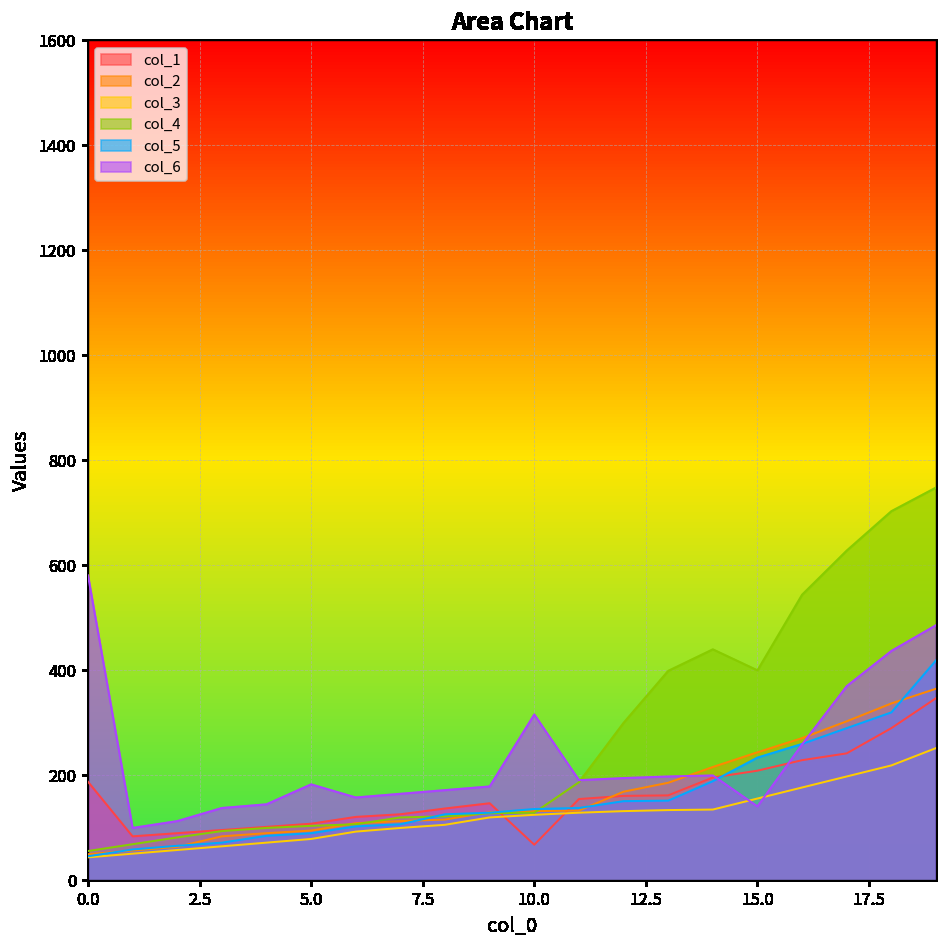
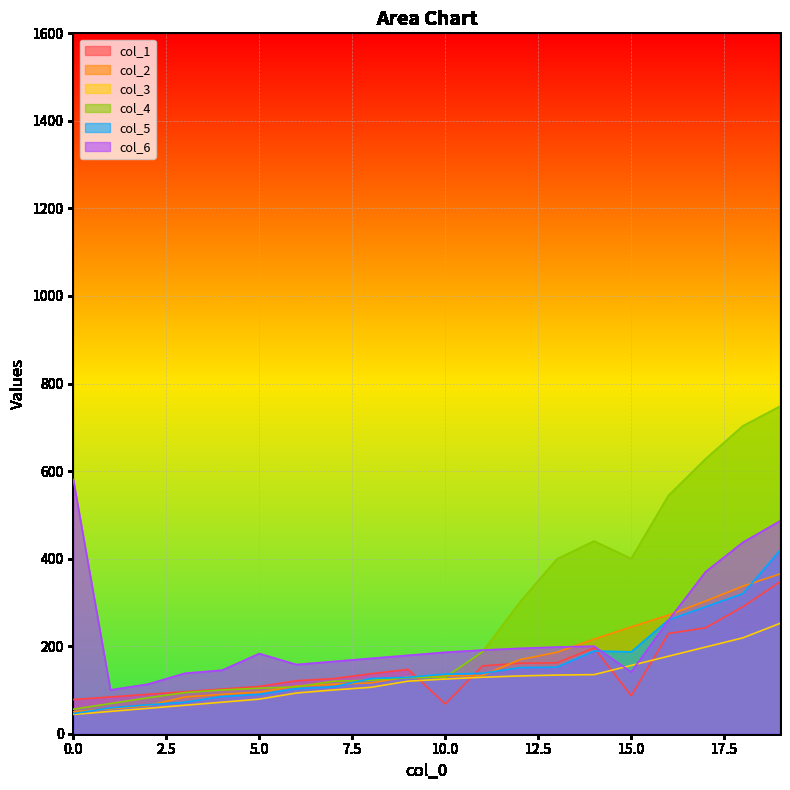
  {
    "col_1": {
-     "0.0": 190,
+     "0.0": 80,
      "10.0": 70,
-     "15.0": 210
+     "15.0": 90
    },
    "col_4": {
      "0.0": 60,
      "15.0": 400
    },
    "col_5": {
-     "15.0": 230
+     "15.0": 190
    },
    "col_6": {
      "0.0": 580,
      "5.0": 180,
-     "10.0": 320,
+     "10.0": 190,
      "15.0": 140
    }
  }
